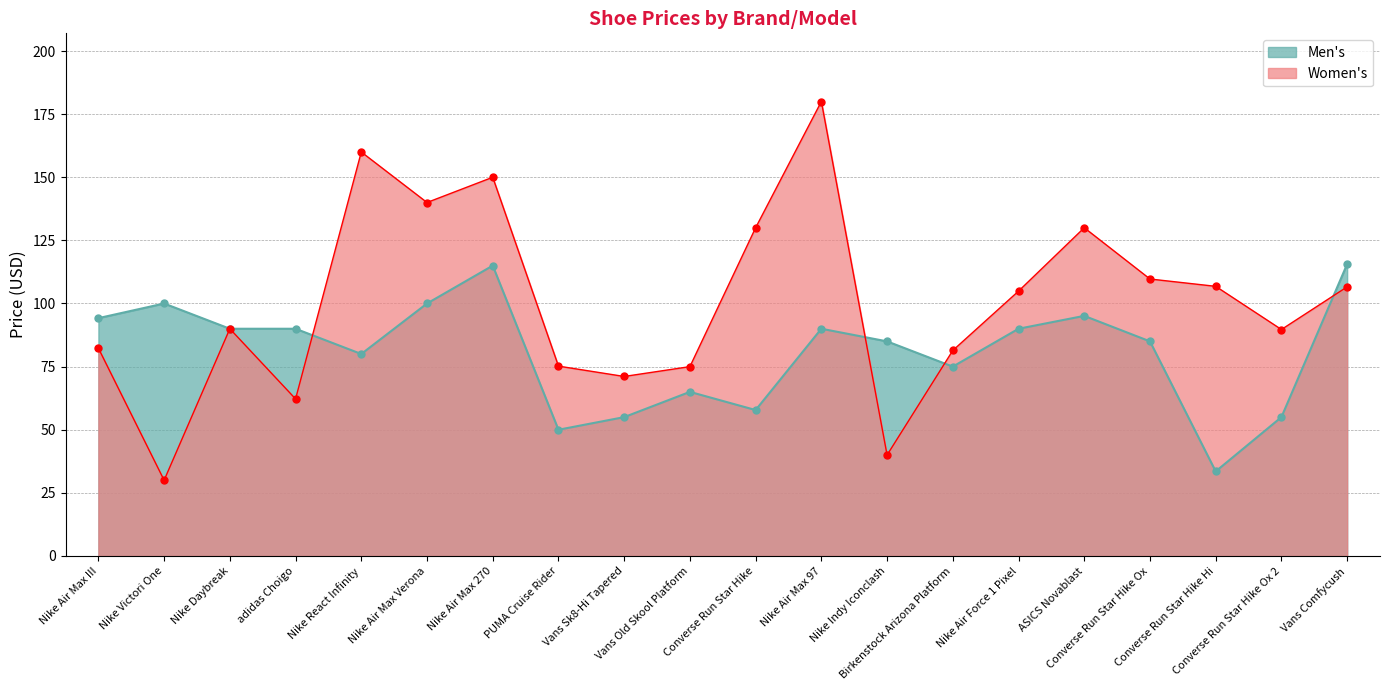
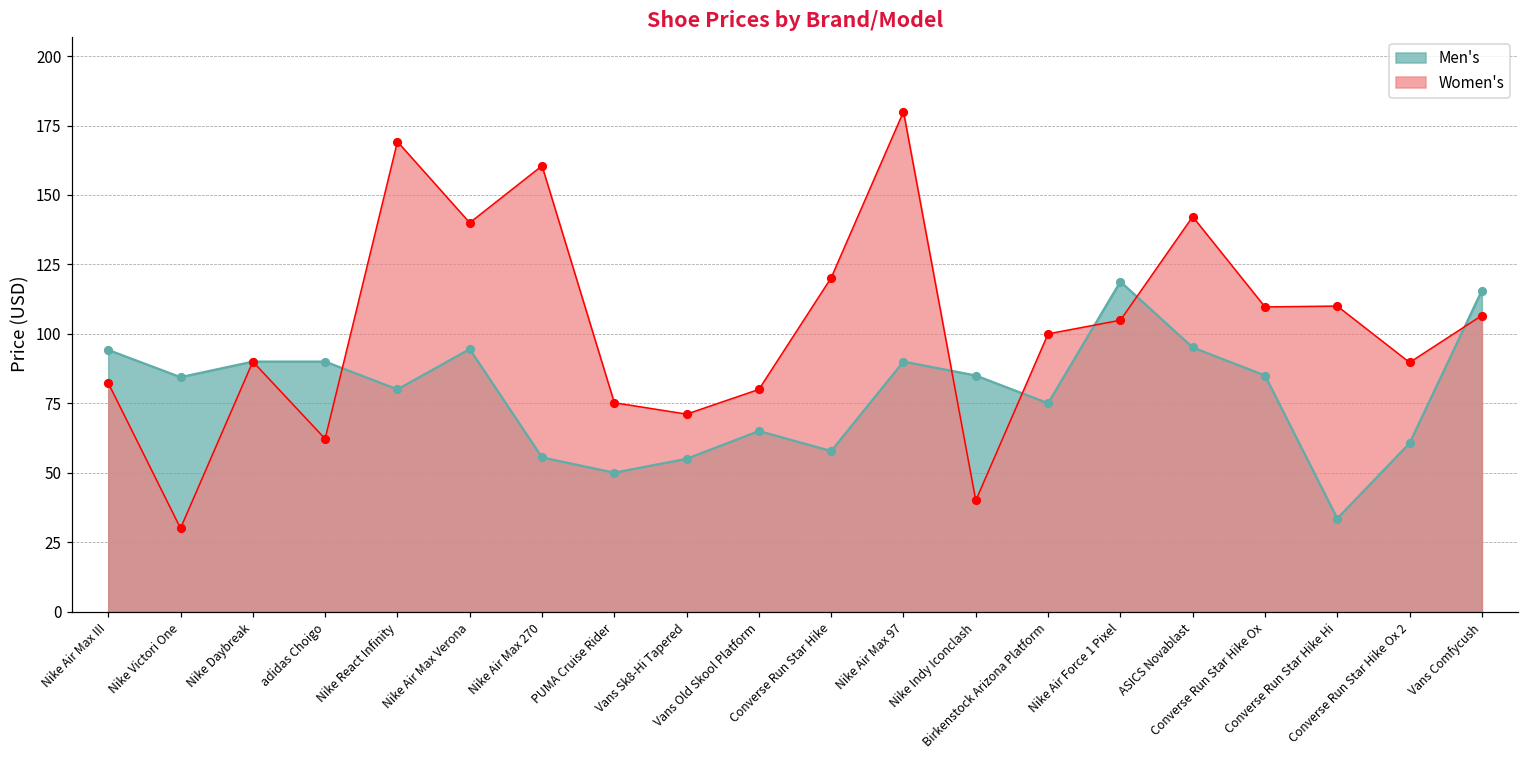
  {
    "Men's": {
      "Nike Air Max III": 94,
-     "Nike Victori One": 100,
+     "Nike Victori One": 84,
      "adidas Choigo": 90,
      "Nike React Infinity": 80,
-     "Nike Air Max Verona": 100,
-     "Nike Air Max 270": 115,
+     "Nike Air Max Verona": 95,
+     "Nike Air Max 270": 56,
      "PUMA Cruise Rider": 50,
      "Vans Sk8-Hi Tapered": 55,
      "Vans Old Skool Platform": 65,
      "Converse Run Star Hike": 58,
      "Nike Air Max 97": 90,
      "Nike Indy Iconclash": 85,
      "Birkenstock Arizona Platform": 75,
-     "Nike Air Force 1 Pixel": 90,
+     "Nike Air Force 1 Pixel": 119,
      "ASICS Novablast": 95,
      "Converse Run Star Hike Ox": 85,
      "Converse Run Star Hike Hi": 34,
-     "Converse Run Star Hike Ox 2": 55,
+     "Converse Run Star Hike Ox 2": 61,
      "Vans Comfycush": 116
    },
    "Women's": {
      "Nike Air Max III": 82,
      "Nike Victori One": 30,
      "adidas Choigo": 62,
-     "Nike React Infinity": 160,
+     "Nike React Infinity": 169,
      "Nike Air Max Verona": 140,
-     "Nike Air Max 270": 150,
+     "Nike Air Max 270": 161,
      "PUMA Cruise Rider": 75,
      "Vans Sk8-Hi Tapered": 71,
-     "Vans Old Skool Platform": 75,
-     "Converse Run Star Hike": 130,
+     "Vans Old Skool Platform": 80,
+     "Converse Run Star Hike": 120,
      "Nike Air Max 97": 180,
      "Nike Indy Iconclash": 40,
-     "Birkenstock Arizona Platform": 81,
+     "Birkenstock Arizona Platform": 100,
      "Nike Air Force 1 Pixel": 105,
-     "ASICS Novablast": 130,
+     "ASICS Novablast": 142,
      "Converse Run Star Hike Ox": 110,
-     "Converse Run Star Hike Hi": 107,
+     "Converse Run Star Hike Hi": 110,
      "Converse Run Star Hike Ox 2": 90,
      "Vans Comfycush": 107
    }
  }
